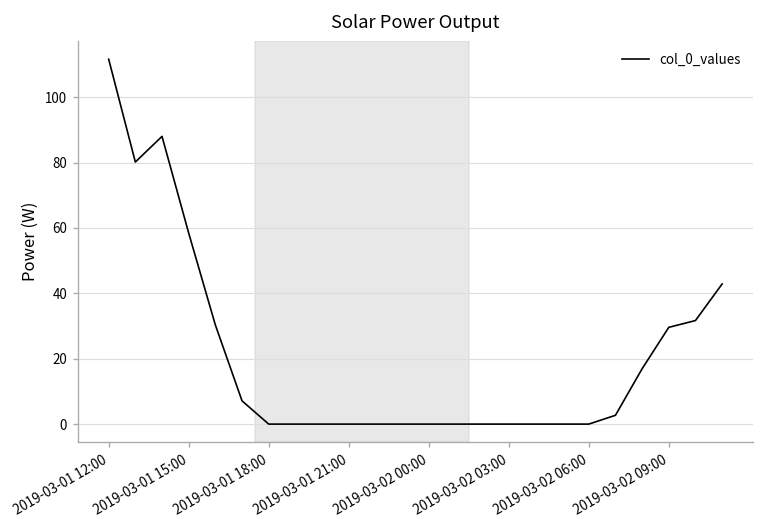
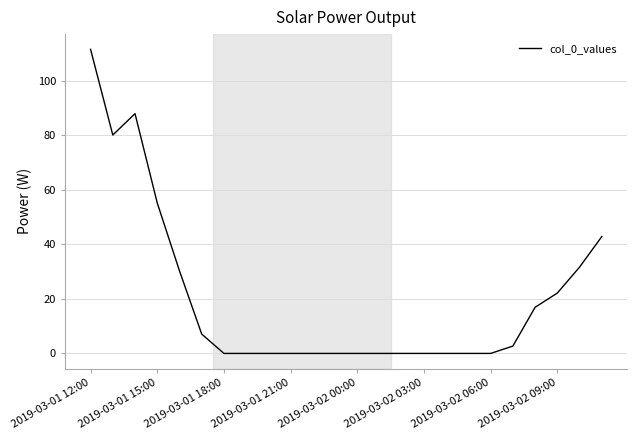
  {
    "2019-03-01 12:00": 112,
-   "2019-03-01 15:00": 58,
+   "2019-03-01 15:00": 55,
    "2019-03-01 18:00": 0,
    "2019-03-01 21:00": 0,
    "2019-03-02 00:00": 0,
    "2019-03-02 03:00": 0,
    "2019-03-02 06:00": 0,
-   "2019-03-02 09:00": 30
+   "2019-03-02 09:00": 22
  }
